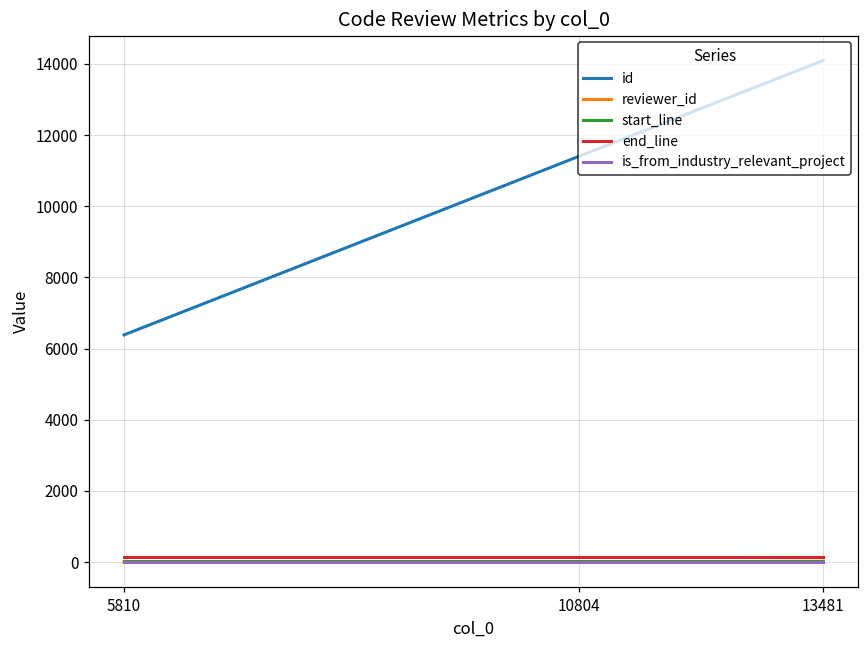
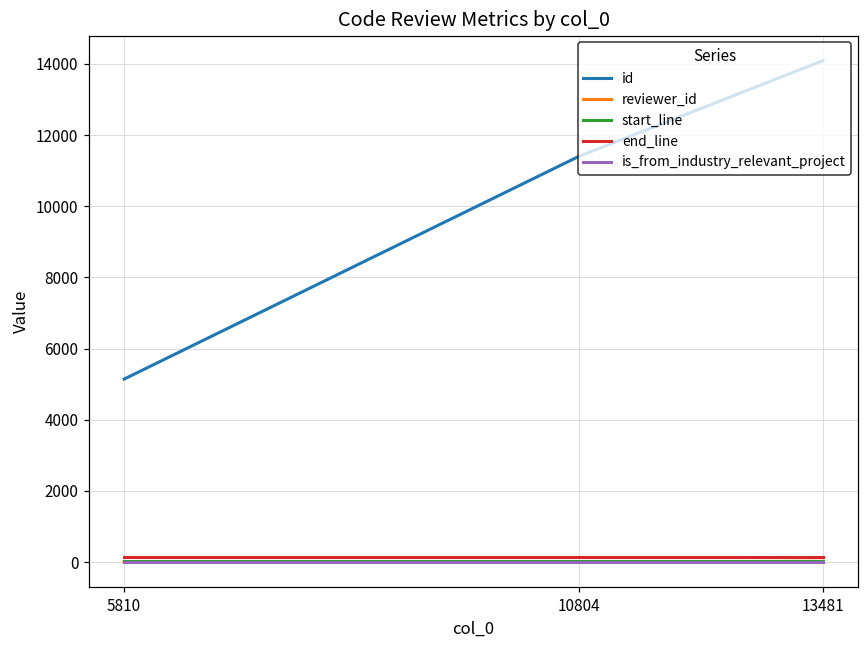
  {
    "id": {
-     "5810": 6400
+     "5810": 5100
    },
    "end_line": {
      "5810": 100,
      "10804": 100,
      "13481": 100
    }
  }
